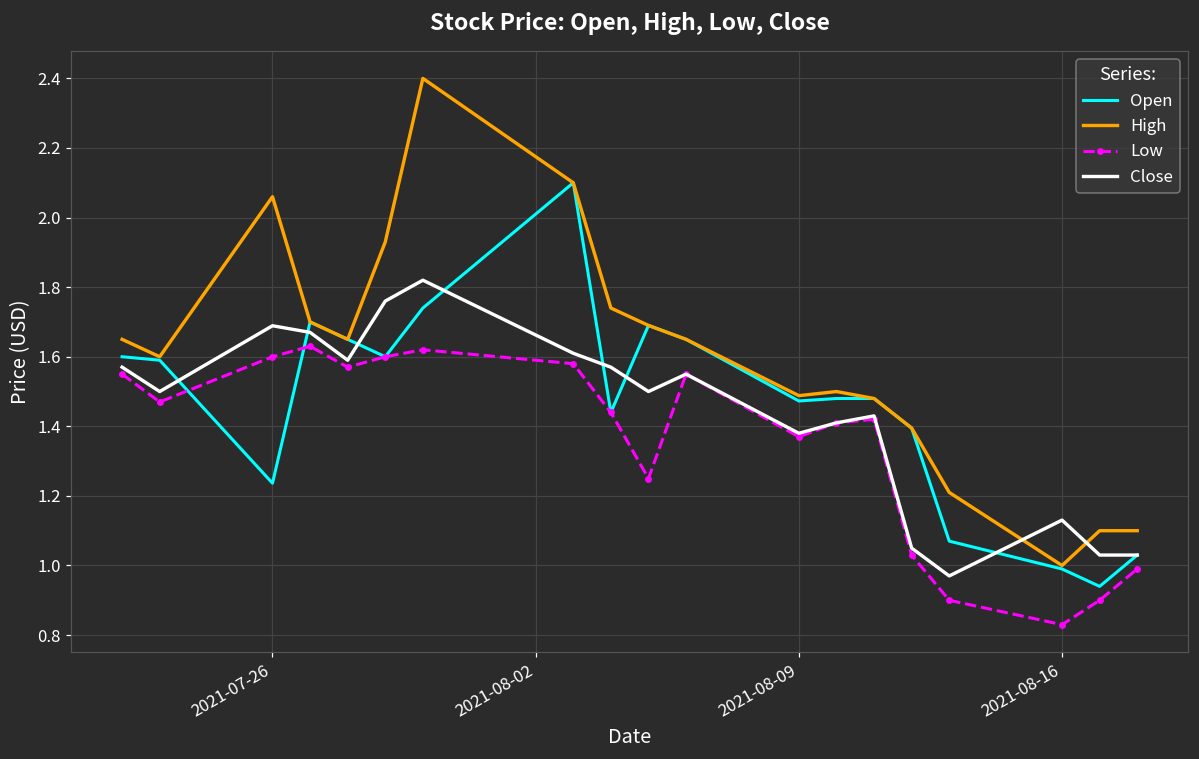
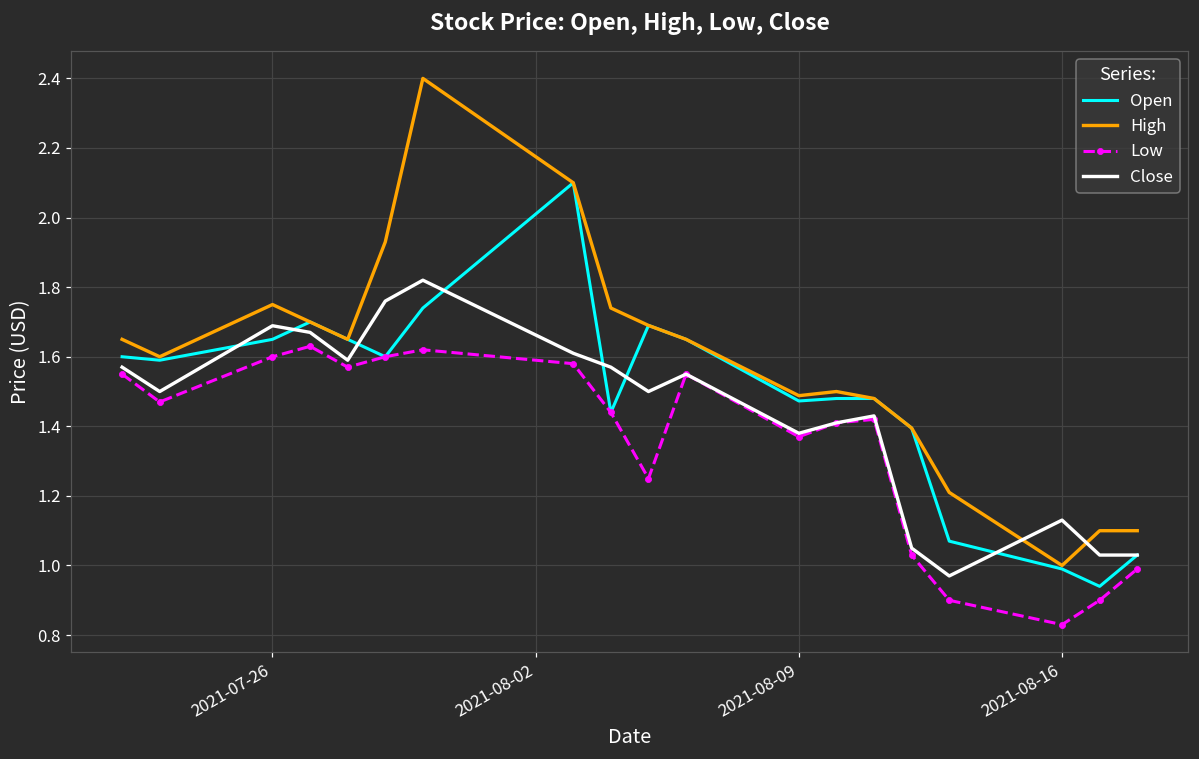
  {
    "Open": {
-     "2021-07-26": 1.24,
+     "2021-07-26": 1.65,
      "2021-08-09": 1.47,
      "2021-08-16": 0.99
    },
    "High": {
-     "2021-07-26": 2.06,
+     "2021-07-26": 1.75,
      "2021-08-09": 1.49,
      "2021-08-16": 1.00
    },
    "Low": {
      "2021-07-26": 1.60,
      "2021-08-09": 1.37,
      "2021-08-16": 0.83
    },
    "Close": {
      "2021-07-26": 1.69,
      "2021-08-09": 1.38,
      "2021-08-16": 1.13
    }
  }
